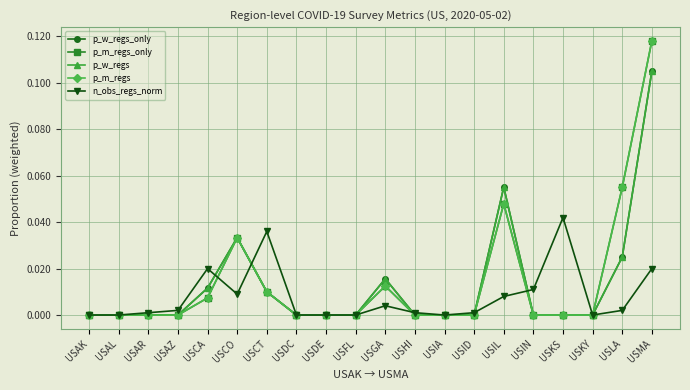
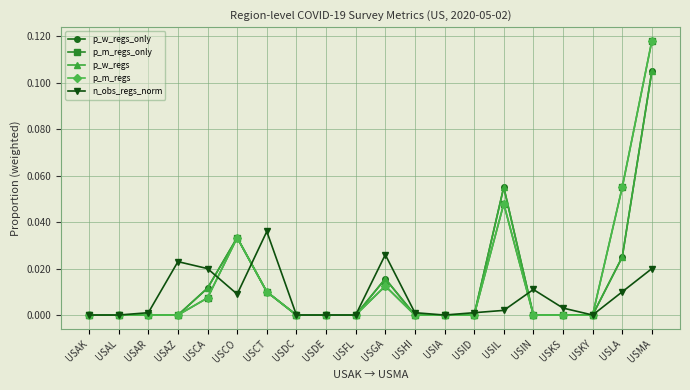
  {
    "n_obs_regs_norm": {
-     "USAZ": 0.002,
+     "USAZ": 0.023,
      "USCA": 0.020,
      "USCO": 0.009,
      "USCT": 0.036,
-     "USGA": 0.004,
-     "USIL": 0.008,
+     "USGA": 0.026,
+     "USIL": 0.002,
      "USIN": 0.011,
-     "USKS": 0.042,
-     "USLA": 0.002,
+     "USKS": 0.003,
+     "USLA": 0.010,
      "USMA": 0.020
    }
  }
